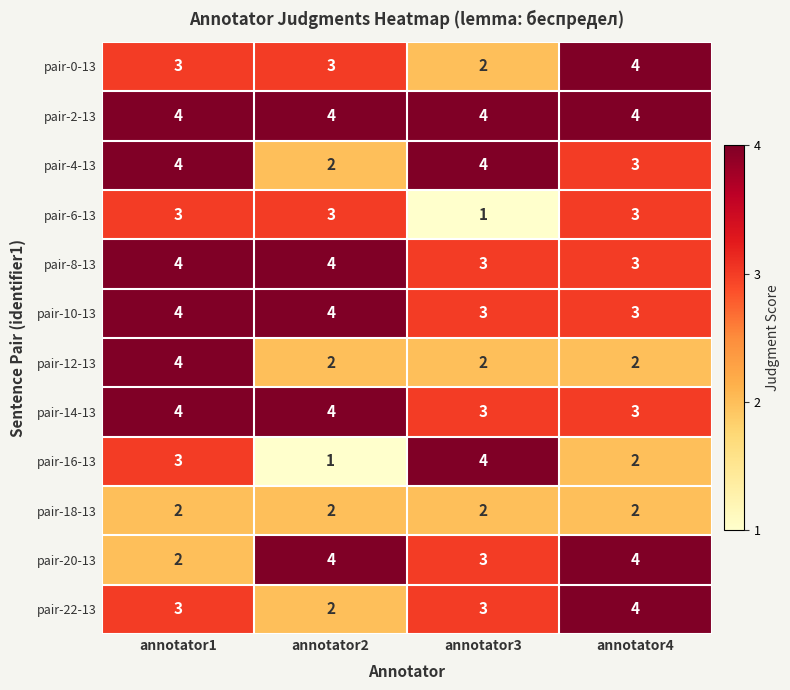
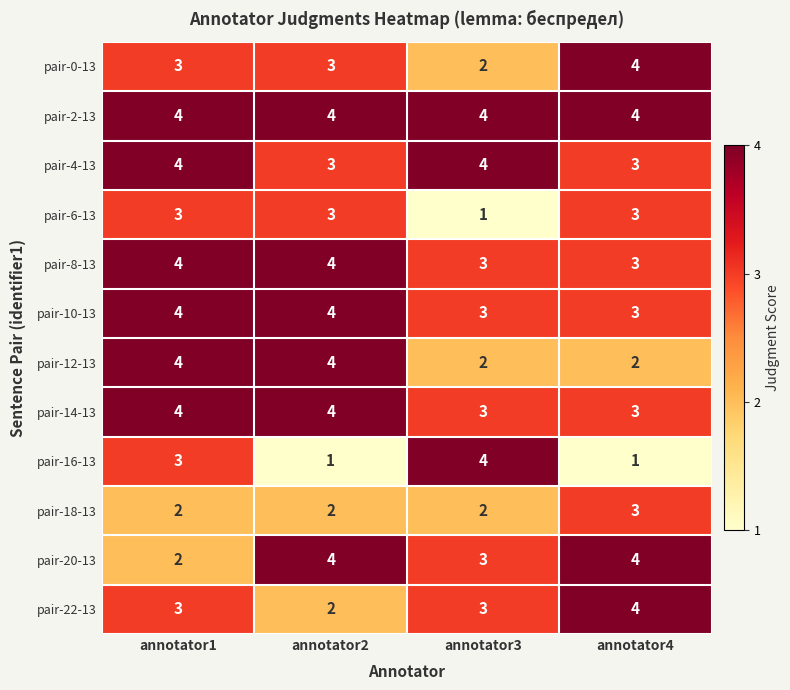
  {
    "pair-0-13": {
      "annotator1": 3,
      "annotator2": 3,
      "annotator3": 2,
      "annotator4": 4
    },
    "pair-2-13": {
      "annotator1": 4,
      "annotator2": 4,
      "annotator3": 4,
      "annotator4": 4
    },
    "pair-4-13": {
      "annotator1": 4,
-     "annotator2": 2,
+     "annotator2": 3,
      "annotator3": 4,
      "annotator4": 3
    },
    "pair-6-13": {
      "annotator1": 3,
      "annotator2": 3,
      "annotator3": 1,
      "annotator4": 3
    },
    "pair-8-13": {
      "annotator1": 4,
      "annotator2": 4,
      "annotator3": 3,
      "annotator4": 3
    },
    "pair-10-13": {
      "annotator1": 4,
      "annotator2": 4,
      "annotator3": 3,
      "annotator4": 3
    },
    "pair-12-13": {
      "annotator1": 4,
-     "annotator2": 2,
+     "annotator2": 4,
      "annotator3": 2,
      "annotator4": 2
    },
    "pair-14-13": {
      "annotator1": 4,
      "annotator2": 4,
      "annotator3": 3,
      "annotator4": 3
    },
    "pair-16-13": {
      "annotator1": 3,
      "annotator2": 1,
      "annotator3": 4,
-     "annotator4": 2
+     "annotator4": 1
    },
    "pair-18-13": {
      "annotator1": 2,
      "annotator2": 2,
      "annotator3": 2,
-     "annotator4": 2
+     "annotator4": 3
    },
    "pair-20-13": {
      "annotator1": 2,
      "annotator2": 4,
      "annotator3": 3,
      "annotator4": 4
    },
    "pair-22-13": {
      "annotator1": 3,
      "annotator2": 2,
      "annotator3": 3,
      "annotator4": 4
    }
  }
